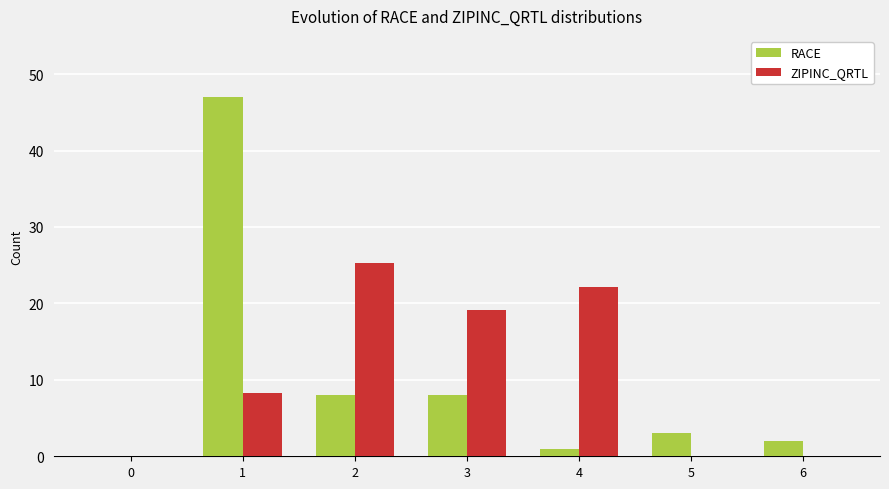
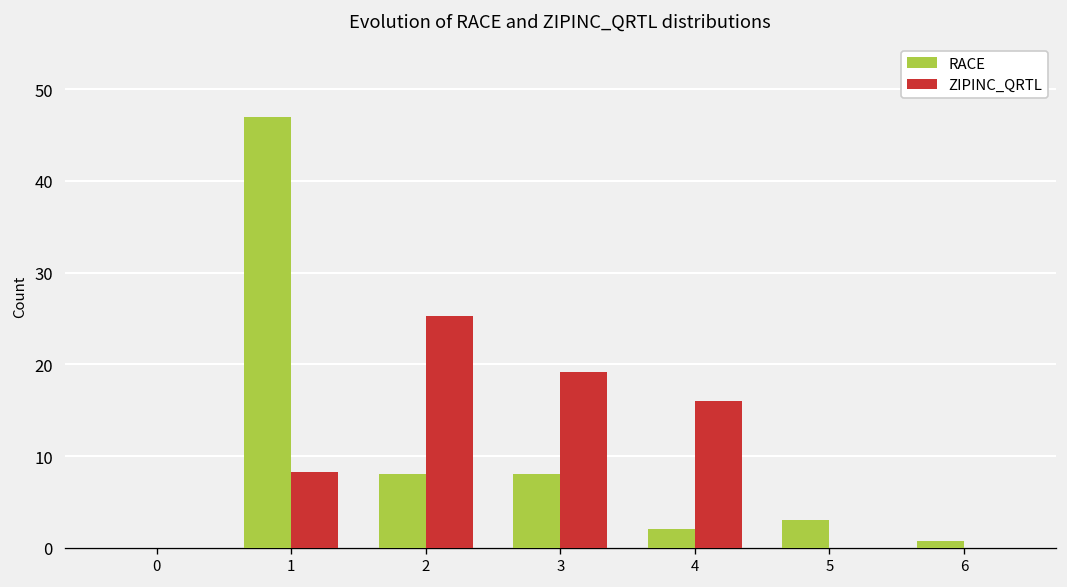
  {
    "RACE": {
      "0": 0,
      "1": 47,
      "2": 8,
      "3": 8,
-     "4": 1,
+     "4": 2,
      "5": 3,
-     "6": 2
+     "6": 1
    },
    "ZIPINC_QRTL": {
      "0": 0,
      "1": 8,
      "2": 25,
      "3": 19,
-     "4": 22,
+     "4": 16,
      "5": 0,
      "6": 0
    }
  }
